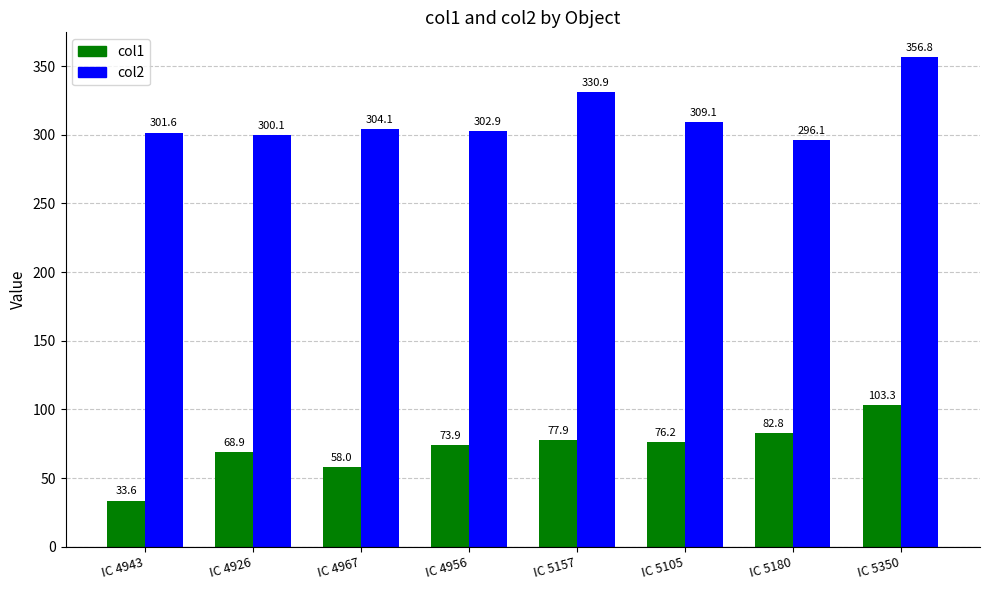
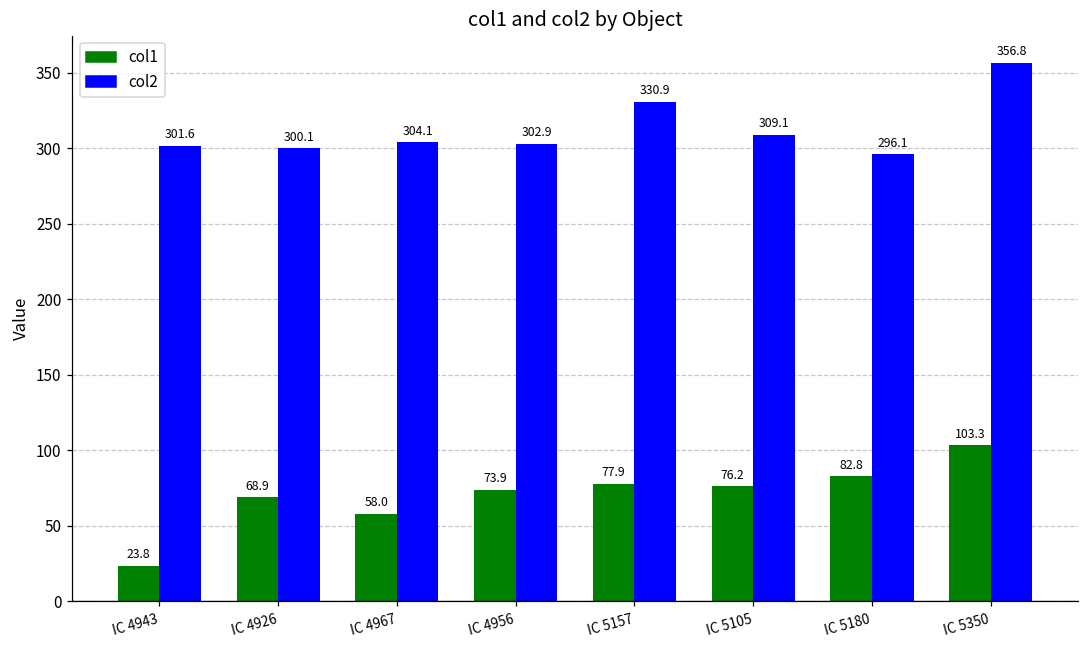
  {
    "col1": {
-     "IC 4943": 33.6,
+     "IC 4943": 23.8,
      "IC 4926": 68.9,
      "IC 4967": 58.0,
      "IC 4956": 73.9,
      "IC 5157": 77.9,
      "IC 5105": 76.2,
      "IC 5180": 82.8,
      "IC 5350": 103.3
    },
    "col2": {
      "IC 4943": 301.6,
      "IC 4926": 300.1,
      "IC 4967": 304.1,
      "IC 4956": 302.9,
      "IC 5157": 330.9,
      "IC 5105": 309.1,
      "IC 5180": 296.1,
      "IC 5350": 356.8
    }
  }
